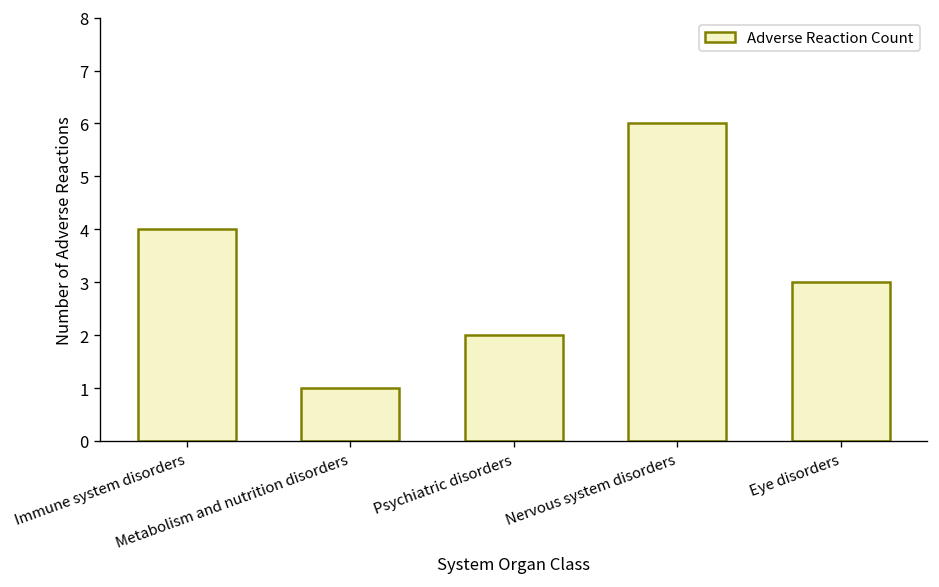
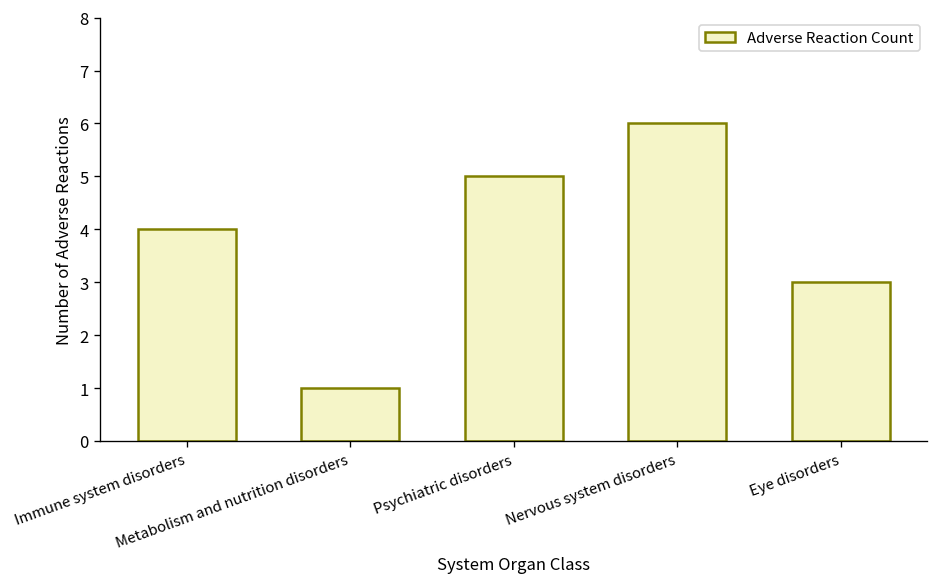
  {
    "Immune system disorders": 4,
    "Metabolism and nutrition disorders": 1,
-   "Psychiatric disorders": 2,
+   "Psychiatric disorders": 5,
    "Nervous system disorders": 6,
    "Eye disorders": 3
  }
